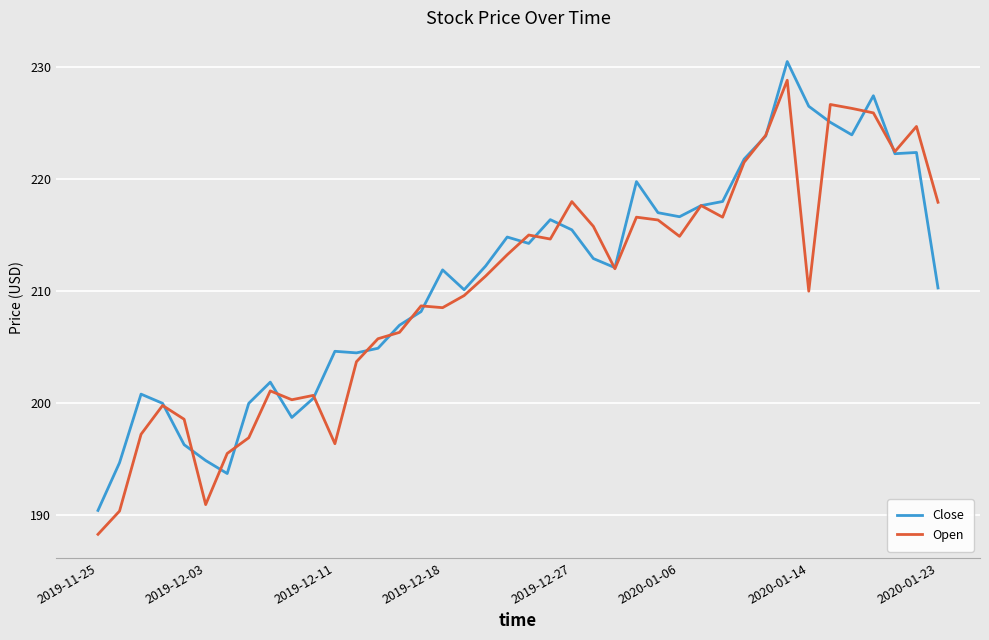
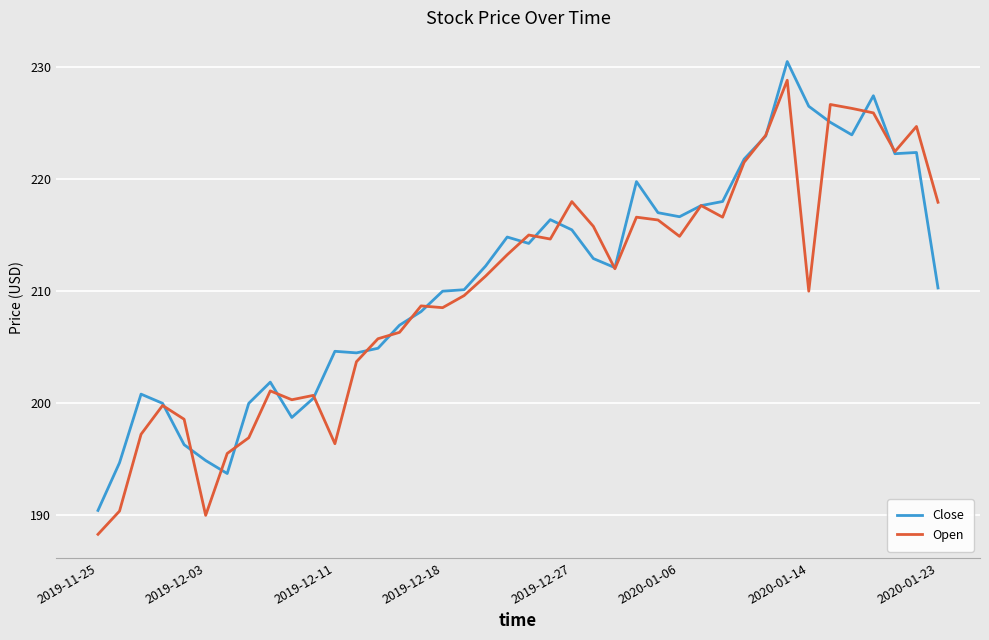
  {
    "Close": {
      "2019-11-25": 190.5,
      "2019-12-03": 194.9,
      "2019-12-11": 204.6,
-     "2019-12-18": 211.9,
+     "2019-12-18": 210.0,
      "2019-12-27": 215.5,
      "2020-01-06": 216.6,
      "2020-01-14": 226.5,
      "2020-01-23": 210.3
    },
    "Open": {
      "2019-11-25": 188.3,
-     "2019-12-03": 191.0,
+     "2019-12-03": 190.0,
      "2019-12-11": 196.4,
      "2019-12-18": 208.5,
      "2019-12-27": 218.0,
      "2020-01-06": 214.9,
      "2020-01-14": 210.0,
      "2020-01-23": 217.9
    }
  }
